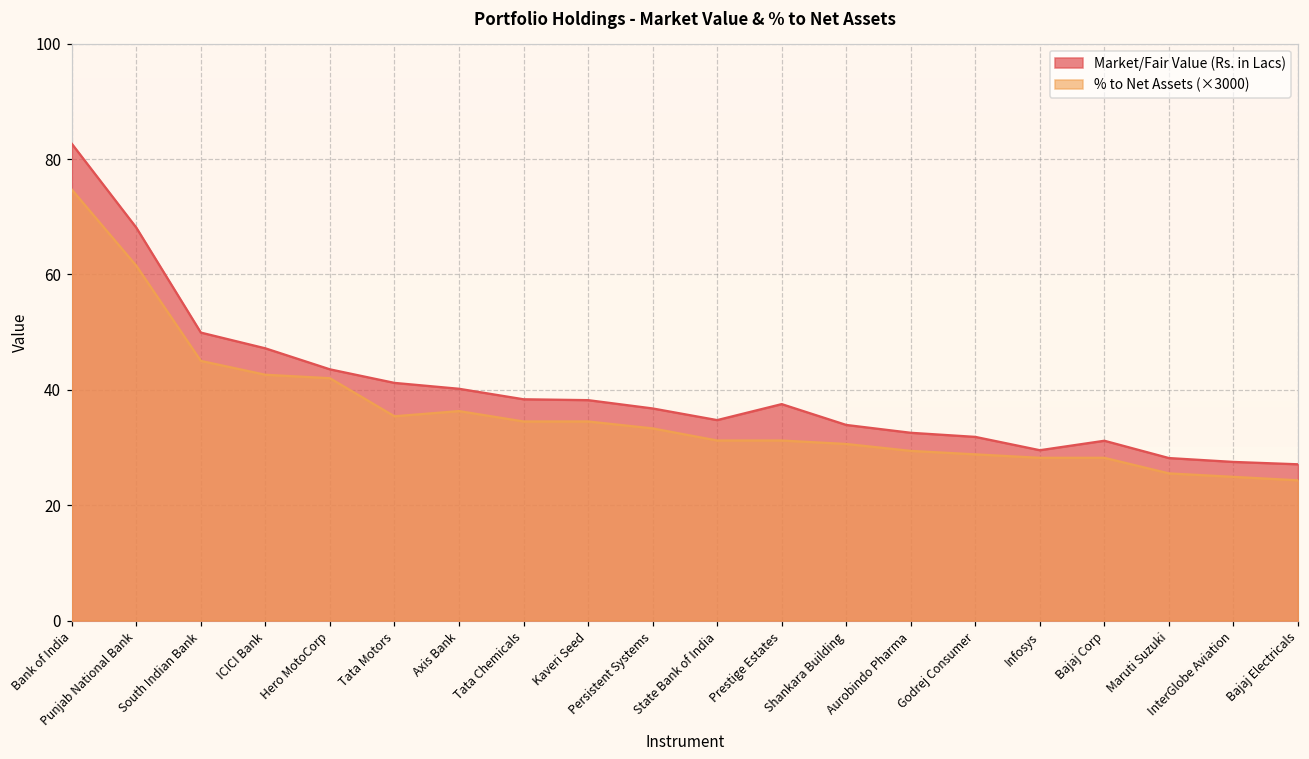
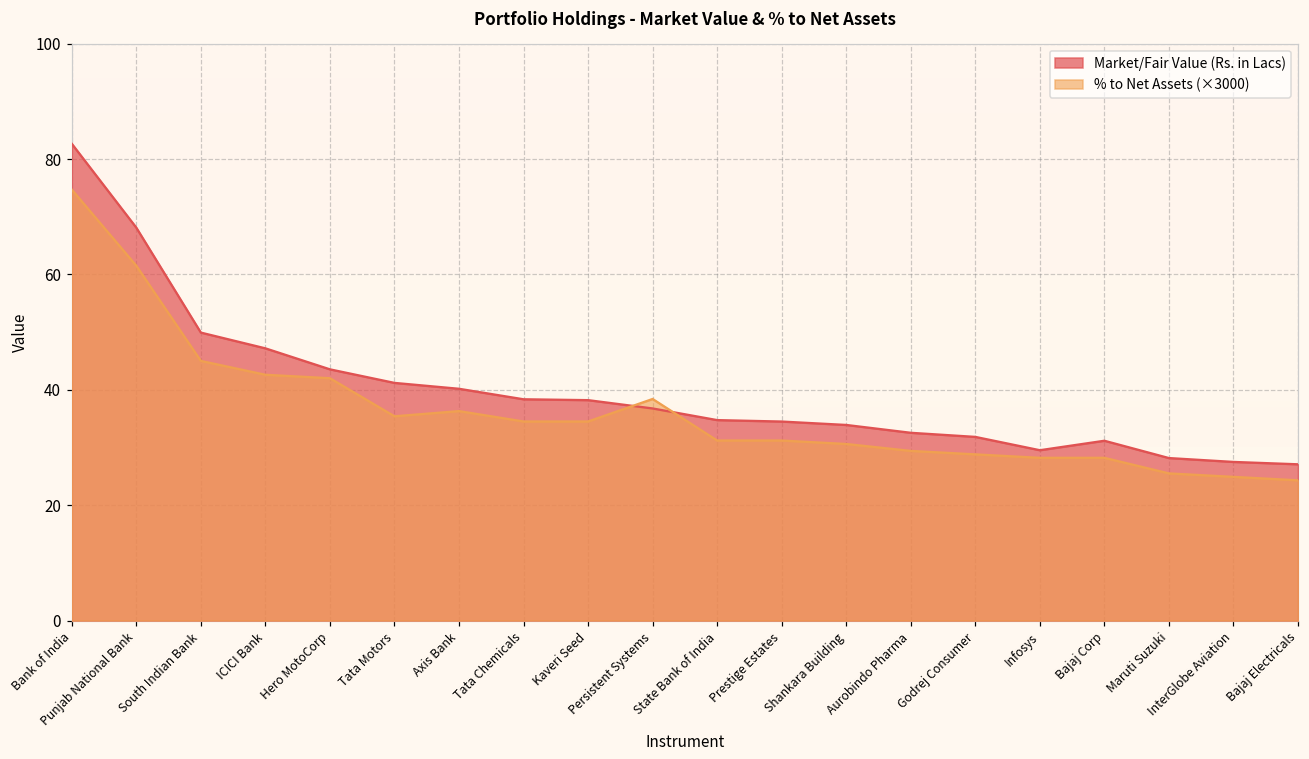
  {
    "Market/Fair Value (Rs. in Lacs)": {
      "Bank of India": 83,
      "Punjab National Bank": 68,
      "South Indian Bank": 50,
      "ICICI Bank": 47,
      "Hero MotoCorp": 44,
      "Tata Motors": 41,
      "Axis Bank": 40,
      "Tata Chemicals": 38,
      "Kaveri Seed": 38,
      "Persistent Systems": 37,
      "State Bank of India": 35,
-     "Prestige Estates": 38,
+     "Prestige Estates": 34,
      "Shankara Building": 34,
      "Aurobindo Pharma": 33,
      "Godrej Consumer": 32,
      "Infosys": 30,
      "Bajaj Corp": 31,
      "Maruti Suzuki": 28,
      "InterGlobe Aviation": 27,
      "Bajaj Electricals": 27
    },
    "% to Net Assets (×3000)": {
      "Bank of India": 75,
      "Punjab National Bank": 62,
      "South Indian Bank": 45,
      "ICICI Bank": 43,
      "Hero MotoCorp": 42,
      "Tata Motors": 35,
      "Axis Bank": 36,
      "Tata Chemicals": 35,
      "Kaveri Seed": 35,
-     "Persistent Systems": 33,
+     "Persistent Systems": 38,
      "State Bank of India": 31,
      "Prestige Estates": 31,
      "Shankara Building": 31,
      "Aurobindo Pharma": 29,
      "Godrej Consumer": 29,
      "Infosys": 28,
      "Bajaj Corp": 28,
      "Maruti Suzuki": 26,
      "InterGlobe Aviation": 25,
      "Bajaj Electricals": 24
    }
  }
